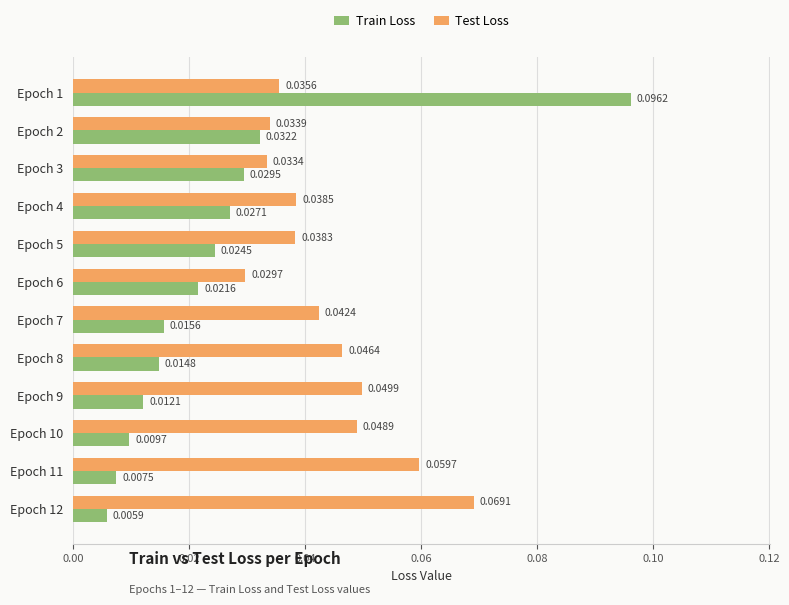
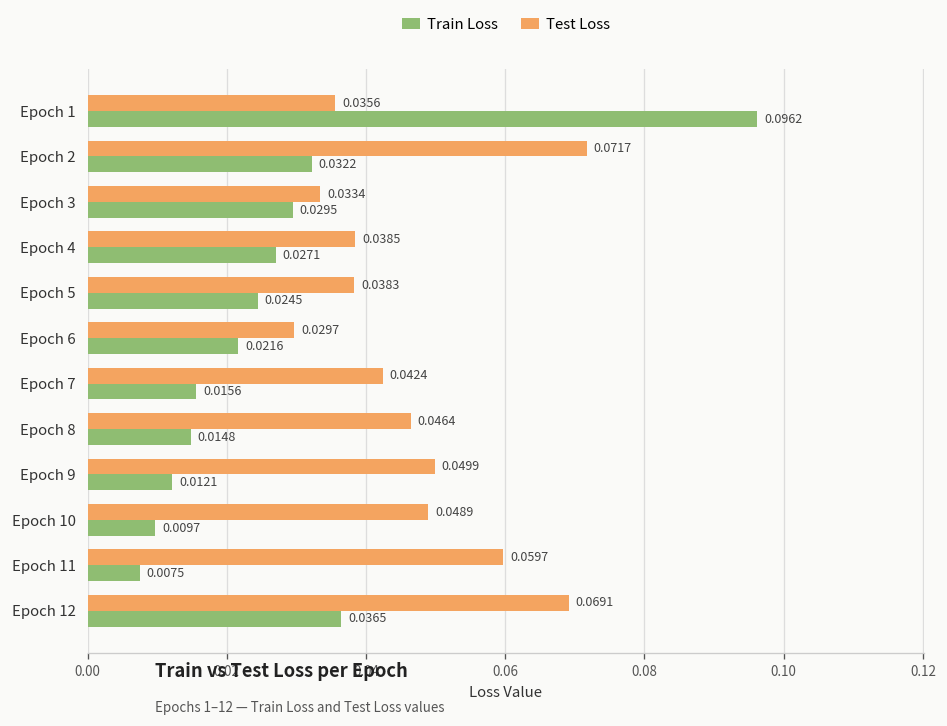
  {
    "Train Loss": {
      "Epoch 1": 0.0962,
      "Epoch 2": 0.0322,
      "Epoch 3": 0.0295,
      "Epoch 4": 0.0271,
      "Epoch 5": 0.0245,
      "Epoch 6": 0.0216,
      "Epoch 7": 0.0156,
      "Epoch 8": 0.0148,
      "Epoch 9": 0.0121,
      "Epoch 10": 0.0097,
      "Epoch 11": 0.0075,
-     "Epoch 12": 0.0059
+     "Epoch 12": 0.0365
    },
    "Test Loss": {
      "Epoch 1": 0.0356,
-     "Epoch 2": 0.0339,
+     "Epoch 2": 0.0717,
      "Epoch 3": 0.0334,
      "Epoch 4": 0.0385,
      "Epoch 5": 0.0383,
      "Epoch 6": 0.0297,
      "Epoch 7": 0.0424,
      "Epoch 8": 0.0464,
      "Epoch 9": 0.0499,
      "Epoch 10": 0.0489,
      "Epoch 11": 0.0597,
      "Epoch 12": 0.0691
    }
  }
